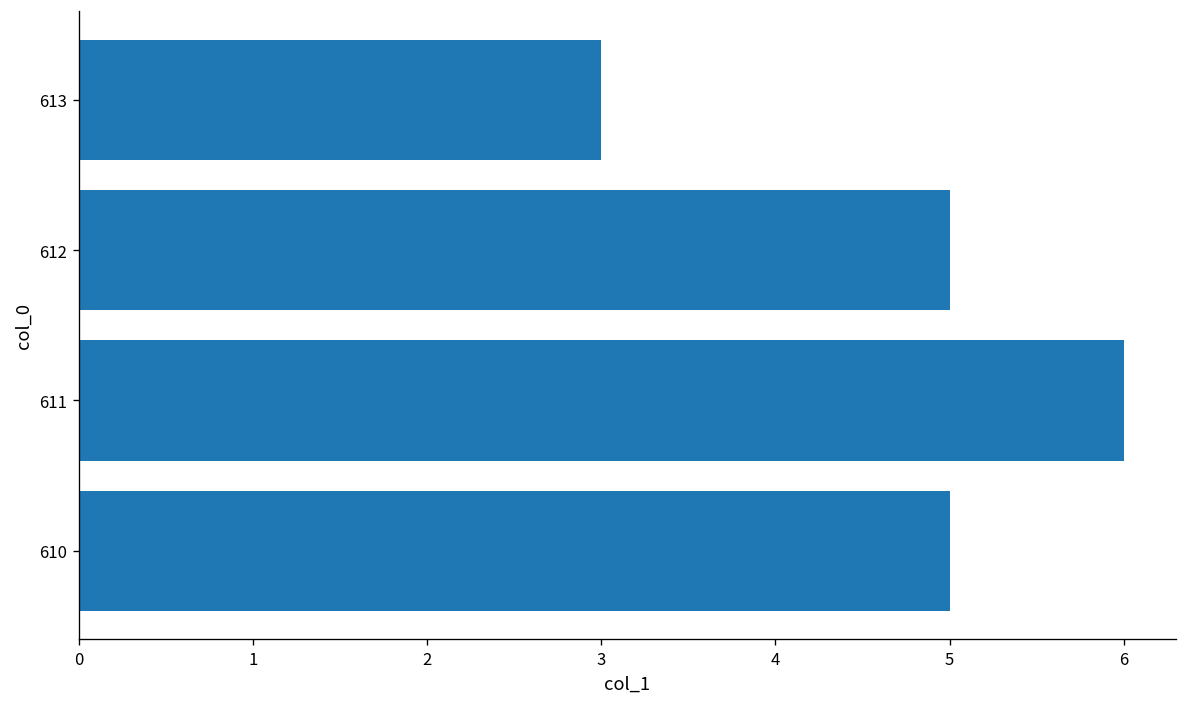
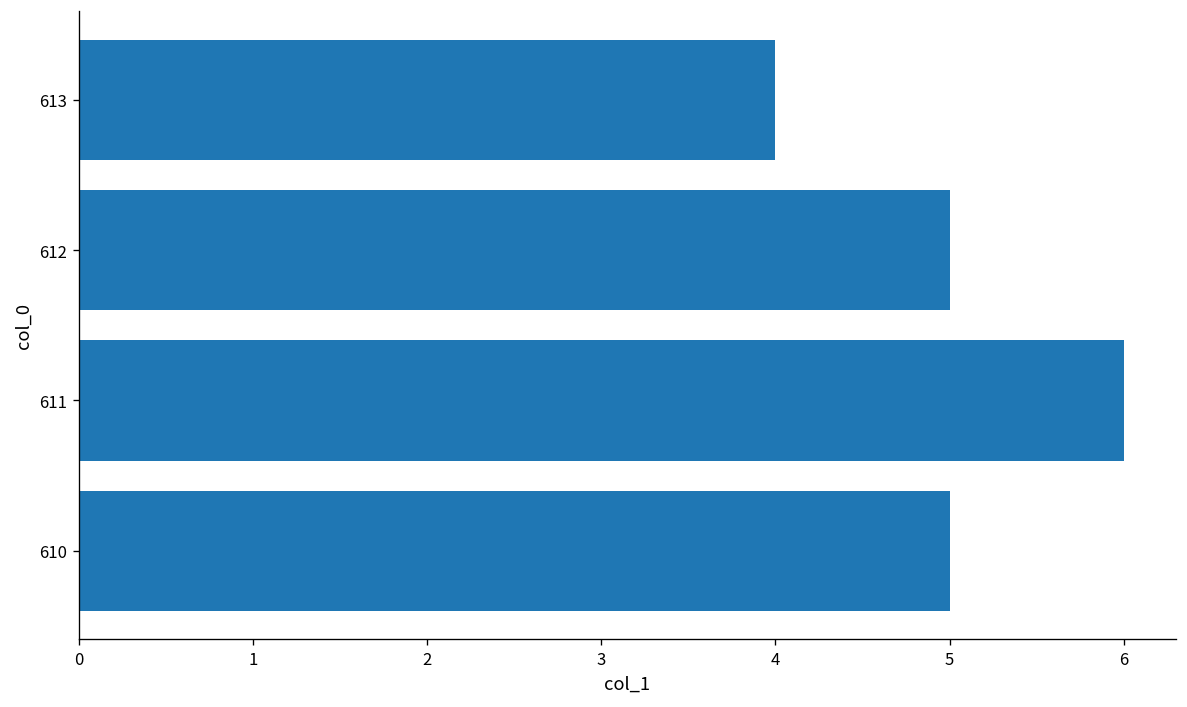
  {
-   "613": 3,
+   "613": 4,
    "612": 5,
    "611": 6,
    "610": 5
  }
